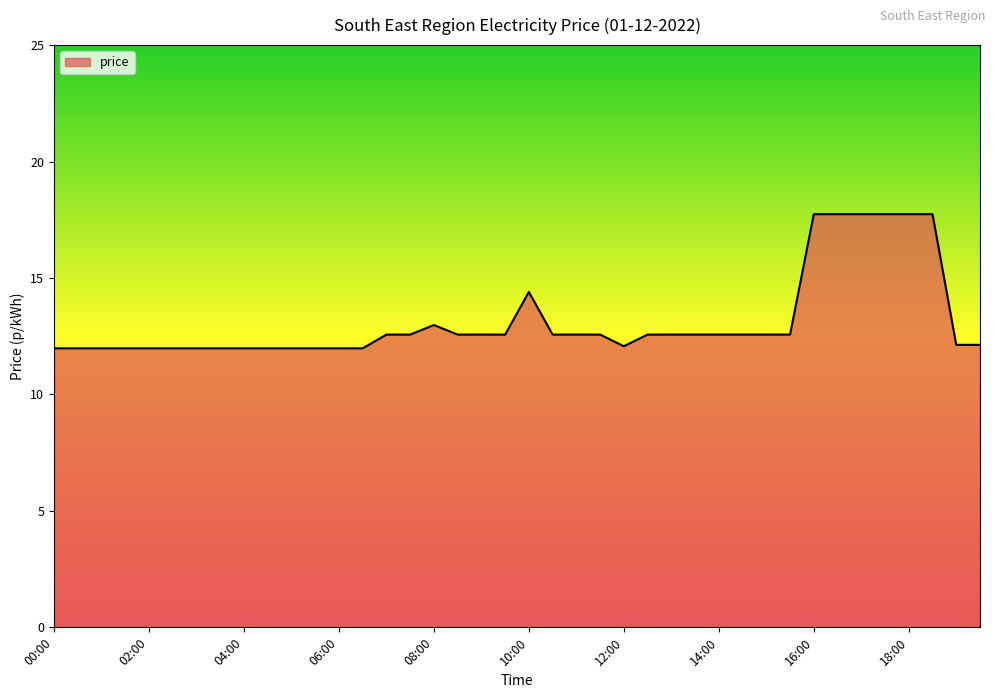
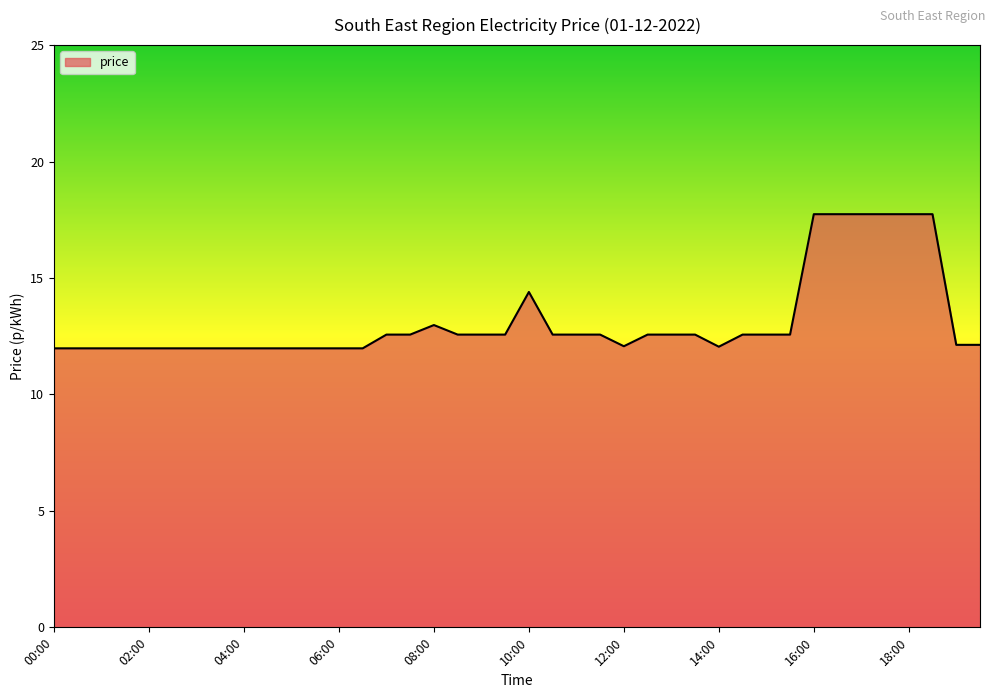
  {
    "00:00": 12.0,
    "02:00": 12.0,
    "04:00": 12.0,
    "06:00": 12.0,
    "08:00": 13.0,
    "10:00": 14.4,
    "12:00": 12.1,
-   "14:00": 12.6,
+   "14:00": 12.1,
    "16:00": 17.7,
    "18:00": 17.7
  }
